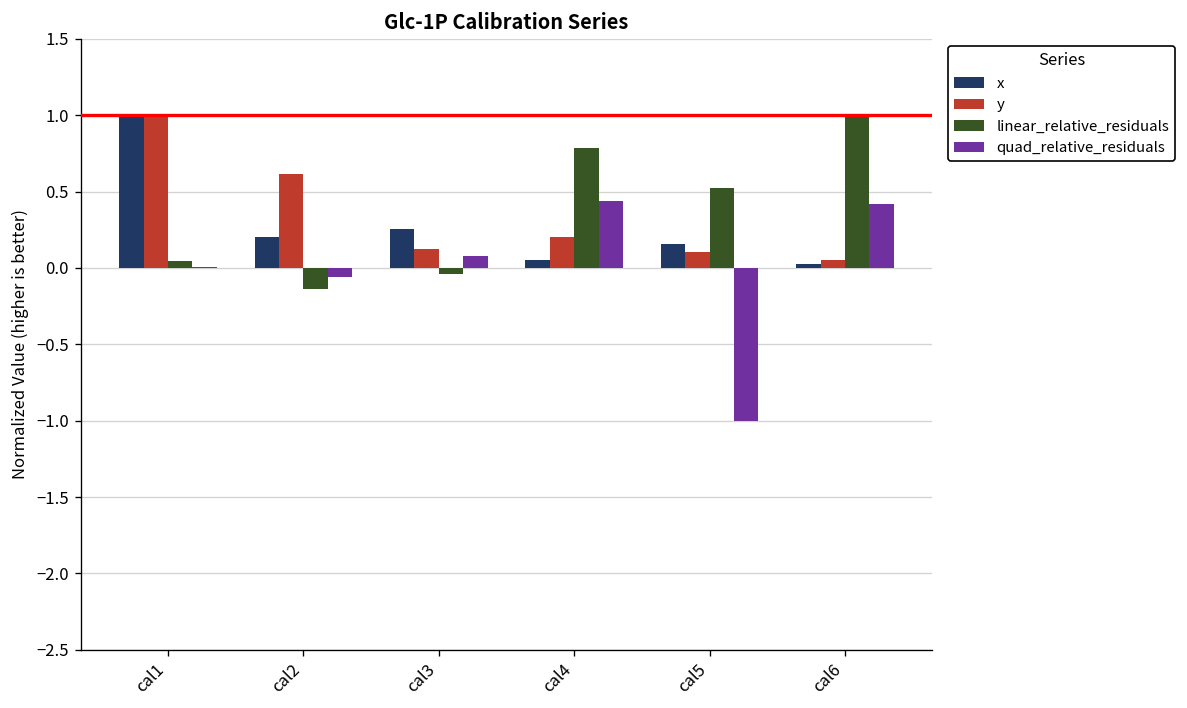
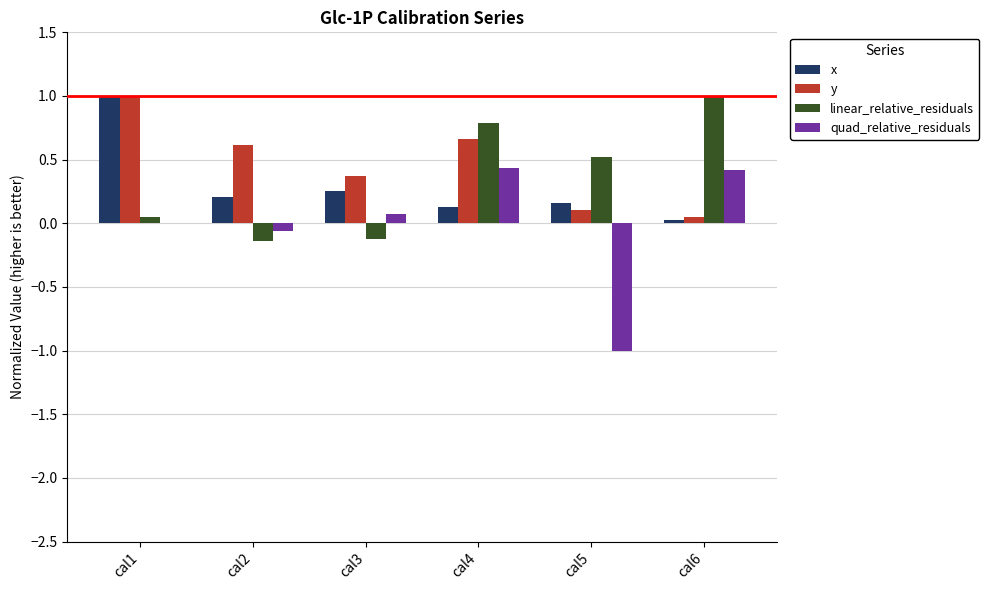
  {
    "x": {
      "cal1": 1.00,
      "cal2": 0.20,
      "cal3": 0.25,
-     "cal4": 0.05,
+     "cal4": 0.13,
      "cal5": 0.16,
      "cal6": 0.03
    },
    "y": {
      "cal1": 1.00,
      "cal2": 0.62,
-     "cal3": 0.13,
-     "cal4": 0.20,
+     "cal3": 0.37,
+     "cal4": 0.66,
      "cal5": 0.10,
      "cal6": 0.05
    },
    "linear_relative_residuals": {
      "cal1": 0.05,
      "cal2": -0.14,
-     "cal3": -0.04,
+     "cal3": -0.13,
      "cal4": 0.79,
      "cal5": 0.52,
      "cal6": 1.00
    },
    "quad_relative_residuals": {
      "cal2": -0.06,
      "cal3": 0.08,
      "cal4": 0.44,
      "cal5": -1.00,
      "cal6": 0.42
    }
  }
